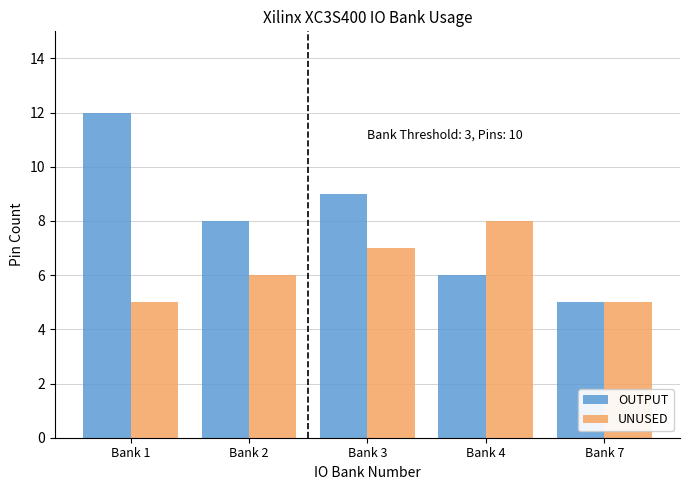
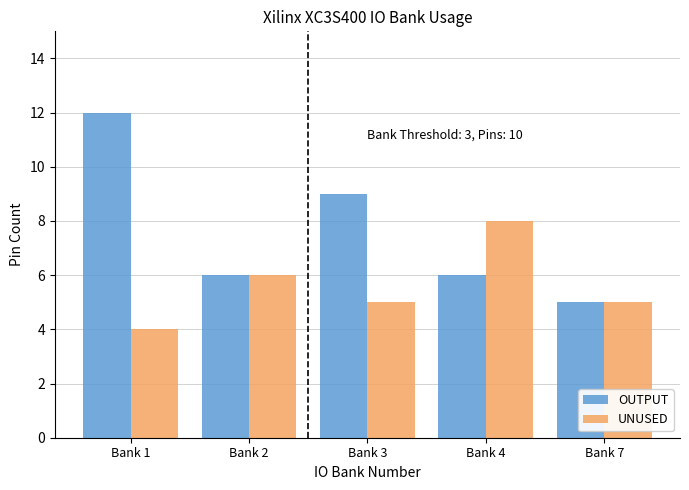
  {
    "OUTPUT": {
      "Bank 1": 12,
-     "Bank 2": 8,
+     "Bank 2": 6,
      "Bank 3": 9,
      "Bank 4": 6,
      "Bank 7": 5
    },
    "UNUSED": {
-     "Bank 1": 5,
+     "Bank 1": 4,
      "Bank 2": 6,
-     "Bank 3": 7,
+     "Bank 3": 5,
      "Bank 4": 8,
      "Bank 7": 5
    }
  }
